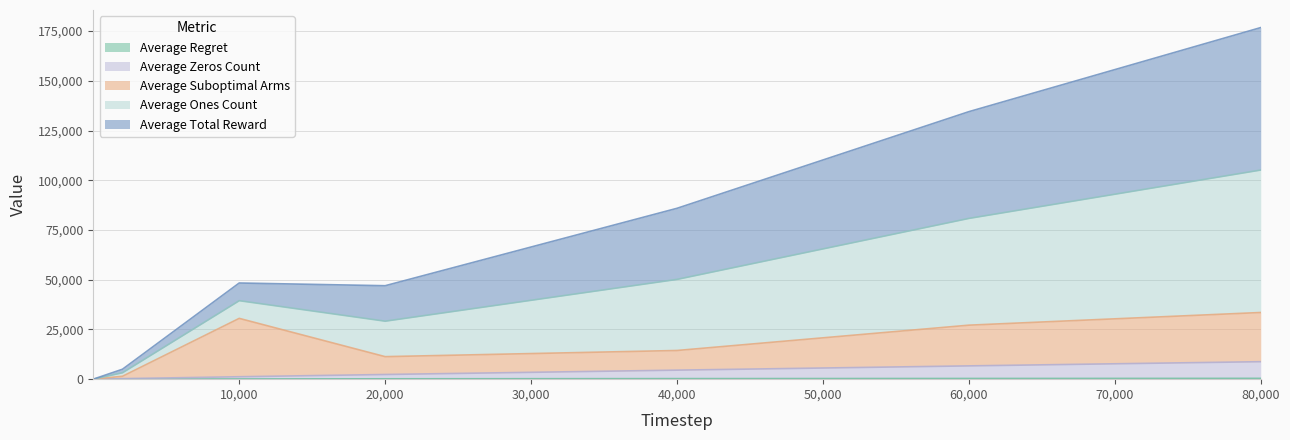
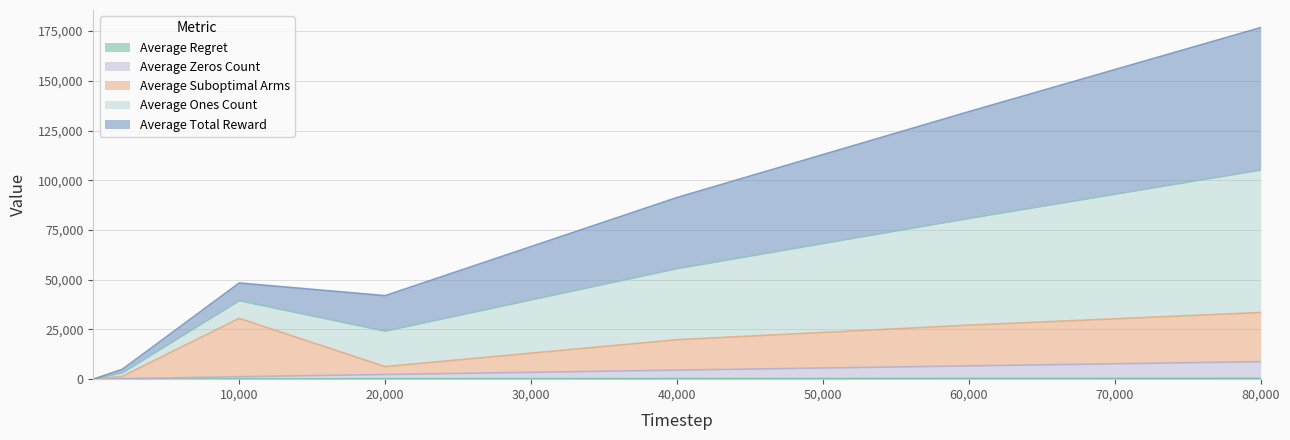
  {
    "Average Suboptimal Arms": {
      "10,000": "29,000",
-     "20,000": "9,000",
-     "40,000": "10,000",
+     "20,000": "4,000",
+     "40,000": "15,000",
      "60,000": "20,000",
      "80,000": "25,000"
    }
  }
